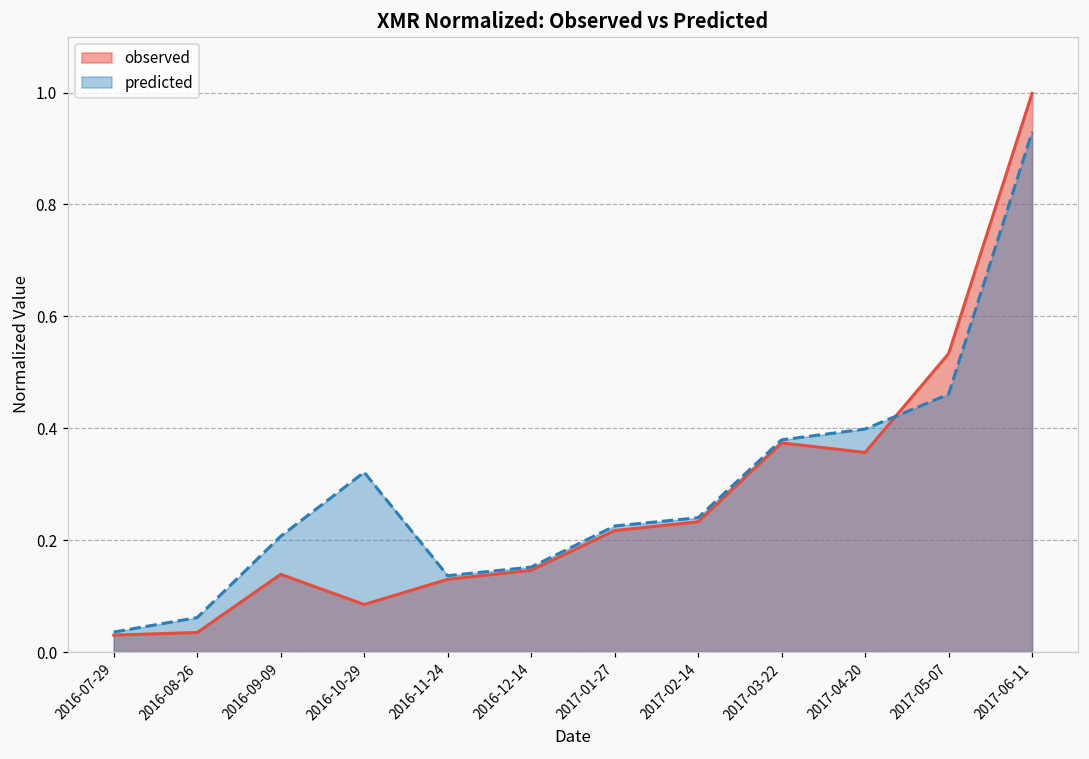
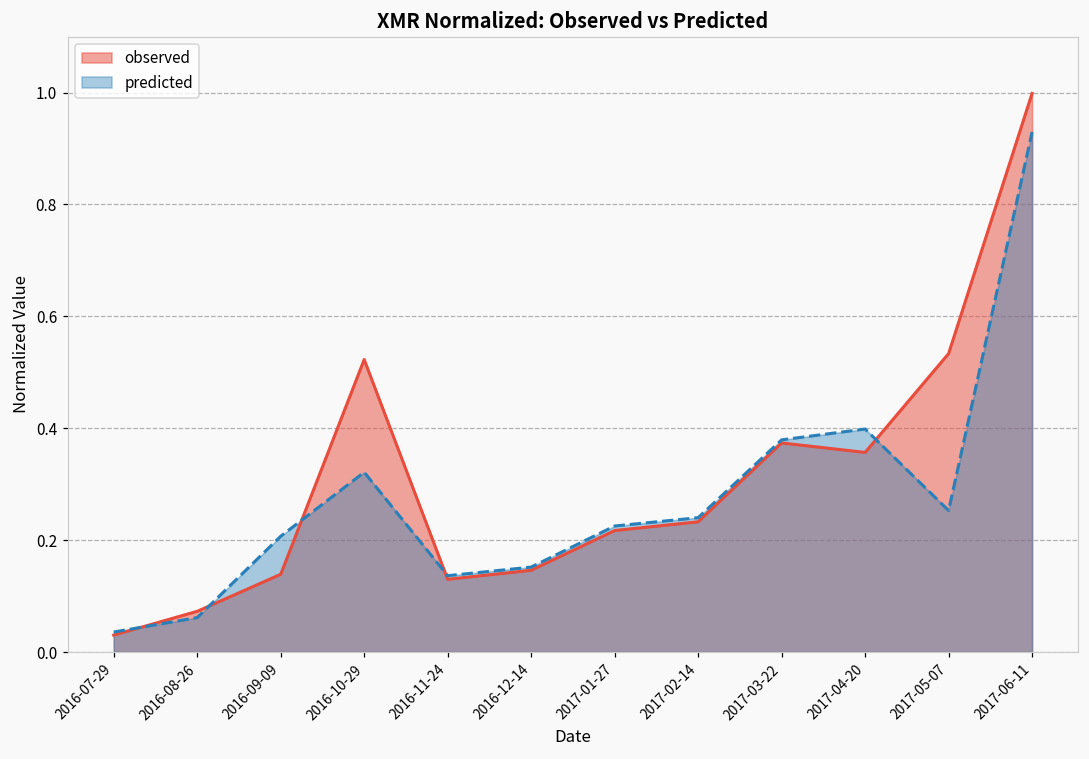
  {
    "observed": {
      "2016-07-29": 0.03,
-     "2016-08-26": 0.03,
+     "2016-08-26": 0.07,
      "2016-09-09": 0.14,
-     "2016-10-29": 0.08,
+     "2016-10-29": 0.52,
      "2016-11-24": 0.13,
      "2016-12-14": 0.15,
      "2017-01-27": 0.22,
      "2017-02-14": 0.23,
      "2017-03-22": 0.37,
      "2017-04-20": 0.36,
      "2017-05-07": 0.53,
      "2017-06-11": 1.00
    },
    "predicted": {
      "2016-07-29": 0.04,
      "2016-08-26": 0.06,
      "2016-09-09": 0.21,
      "2016-10-29": 0.32,
      "2016-11-24": 0.14,
      "2016-12-14": 0.15,
      "2017-01-27": 0.23,
      "2017-02-14": 0.24,
      "2017-03-22": 0.38,
      "2017-04-20": 0.40,
-     "2017-05-07": 0.46,
+     "2017-05-07": 0.25,
      "2017-06-11": 0.93
    }
  }
